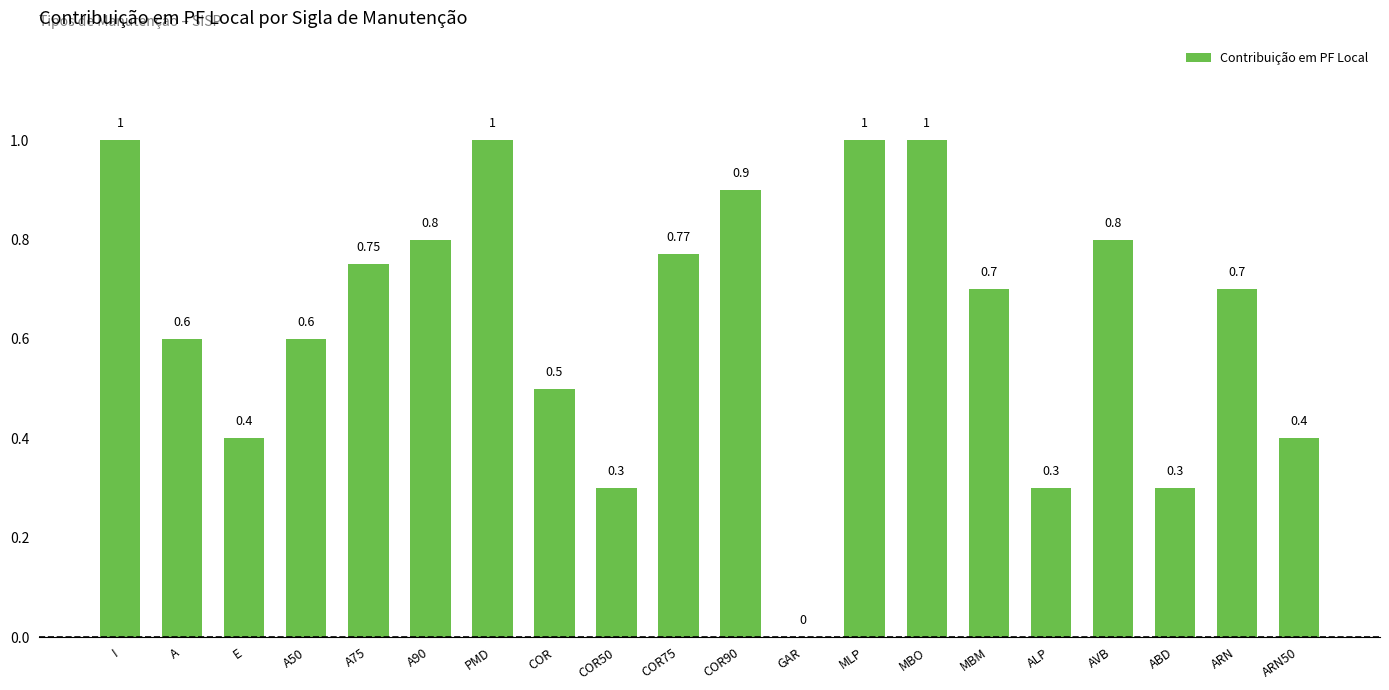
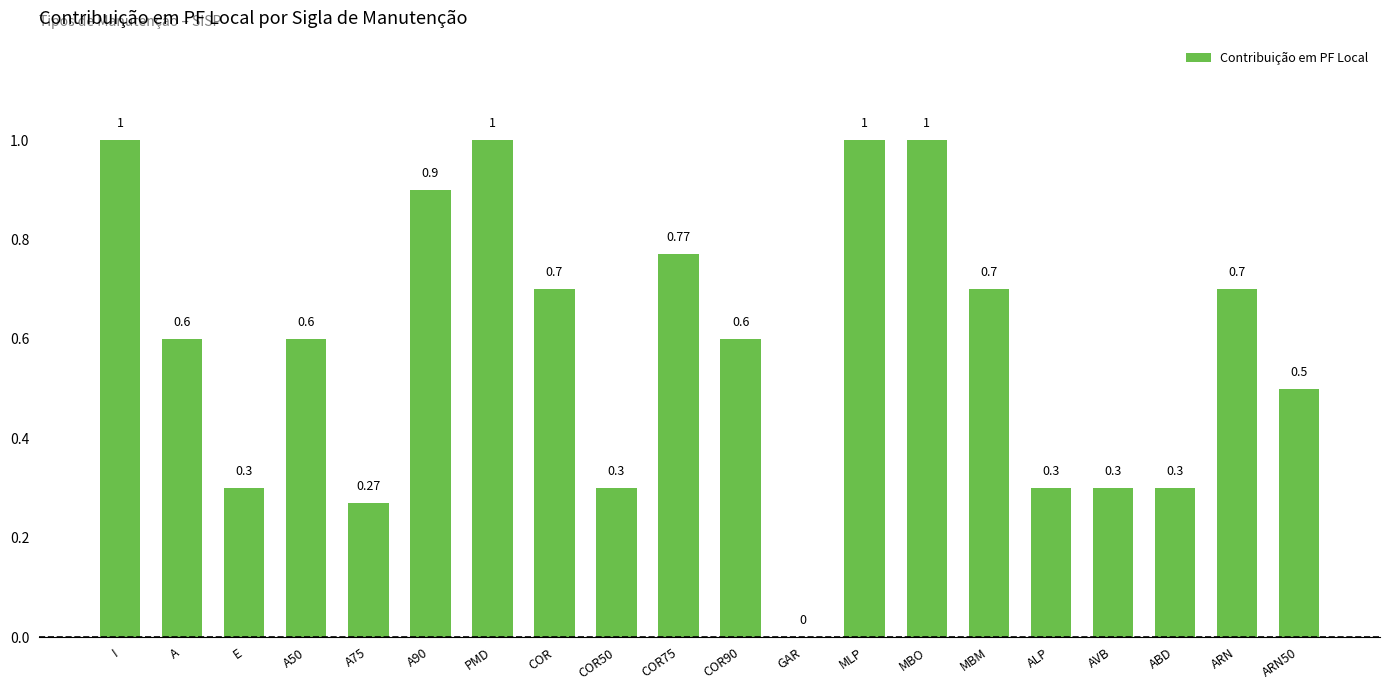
  {
    "I": 1,
    "A": 0.6,
-   "E": 0.4,
+   "E": 0.3,
    "A50": 0.6,
-   "A75": 0.75,
-   "A90": 0.8,
+   "A75": 0.27,
+   "A90": 0.9,
    "PMD": 1,
-   "COR": 0.5,
+   "COR": 0.7,
    "COR50": 0.3,
    "COR75": 0.77,
-   "COR90": 0.9,
+   "COR90": 0.6,
    "GAR": 0,
    "MLP": 1,
    "MBO": 1,
    "MBM": 0.7,
    "ALP": 0.3,
-   "AVB": 0.8,
+   "AVB": 0.3,
    "ABD": 0.3,
    "ARN": 0.7,
-   "ARN50": 0.4
+   "ARN50": 0.5
  }
